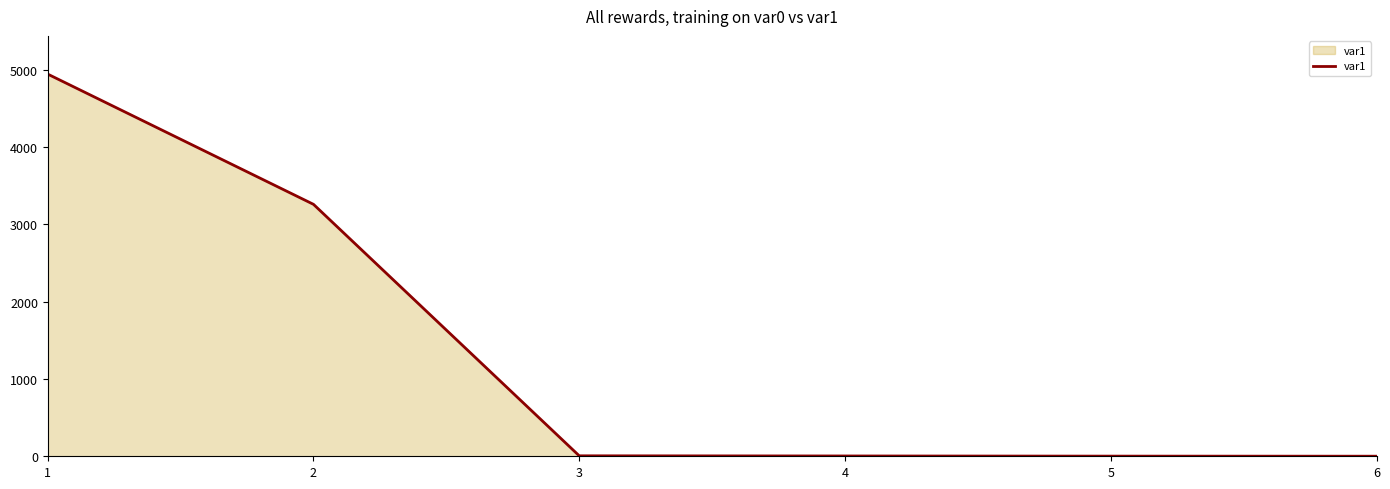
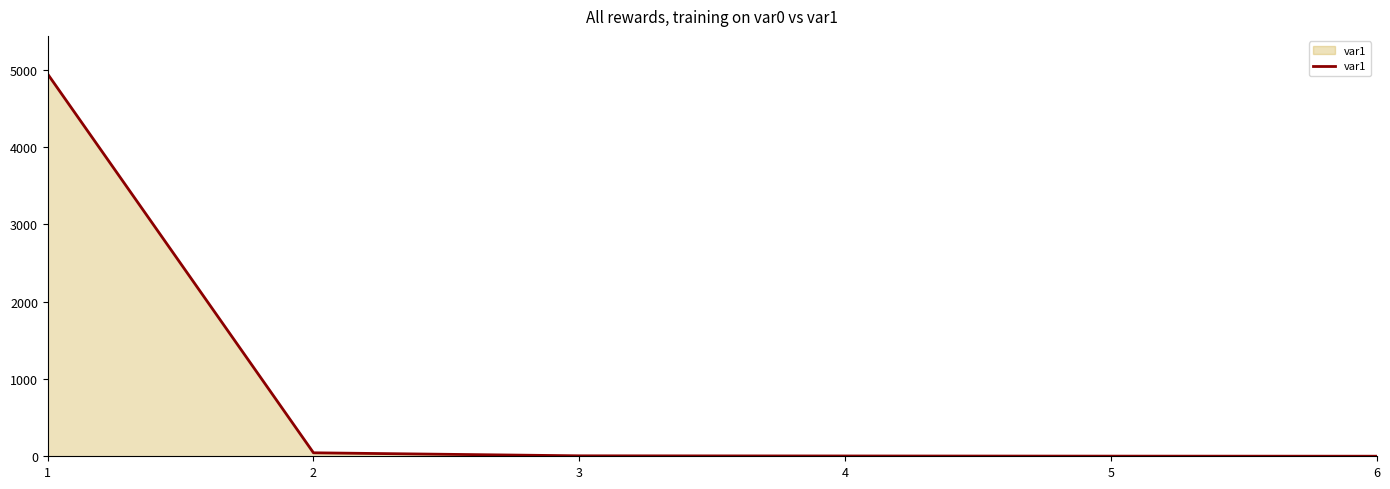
  {
    "1": 4900,
-   "2": 3300,
+   "2": 0,
    "3": 0,
    "4": 0,
    "5": 0,
    "6": 0
  }
